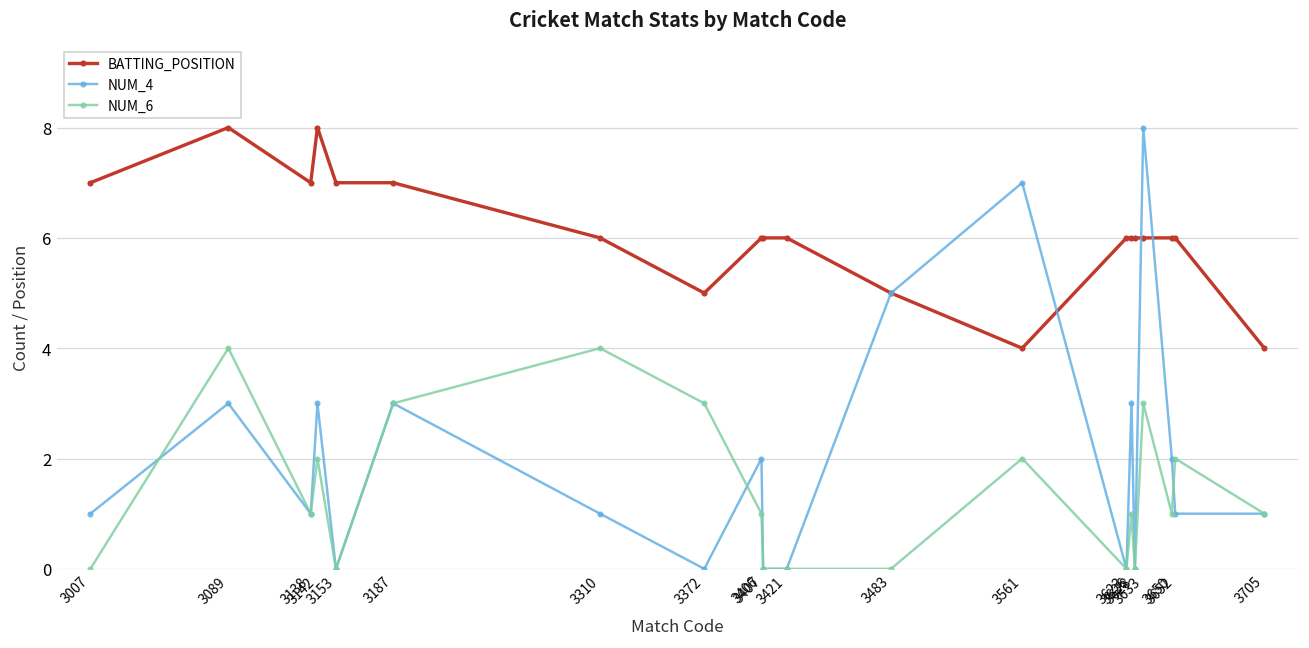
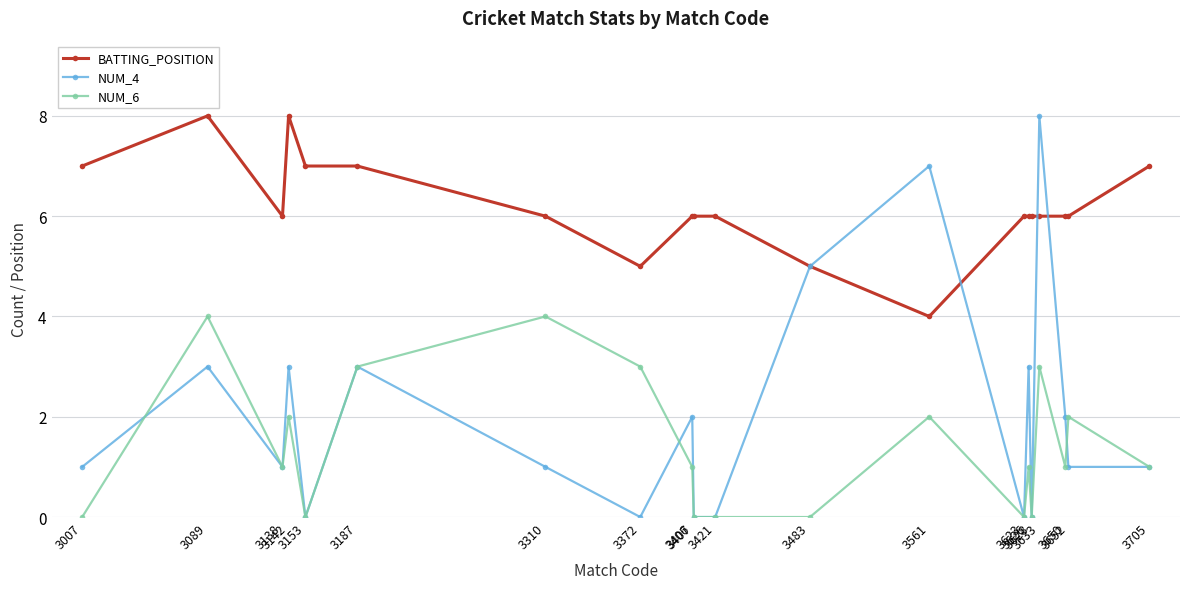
  {
    "BATTING_POSITION": {
      "3007": 7,
      "3089": 8,
-     "3138": 7,
+     "3138": 6,
      "3142": 8,
      "3153": 7,
      "3187": 7,
      "3310": 6,
      "3372": 5,
      "3406": 6,
      "3407": 6,
      "3421": 6,
      "3561": 4,
      "3623": 6,
      "3626": 6,
      "3628": 6,
      "3633": 6,
      "3650": 6,
      "3652": 6,
-     "3705": 4
+     "3705": 7
    },
    "NUM_4": {
      "3007": 1,
      "3089": 3,
      "3142": 3,
      "3310": 1,
      "3372": 0,
      "3406": 2,
      "3561": 7,
      "3626": 3,
      "3633": 8,
      "3650": 2,
      "3652": 1
    },
    "NUM_6": {
      "3007": 0,
      "3089": 4,
      "3142": 2,
      "3310": 4,
      "3372": 3,
      "3406": 1,
      "3483": 0,
      "3561": 2,
      "3626": 1,
      "3633": 3,
      "3650": 1,
      "3652": 2
    }
  }
